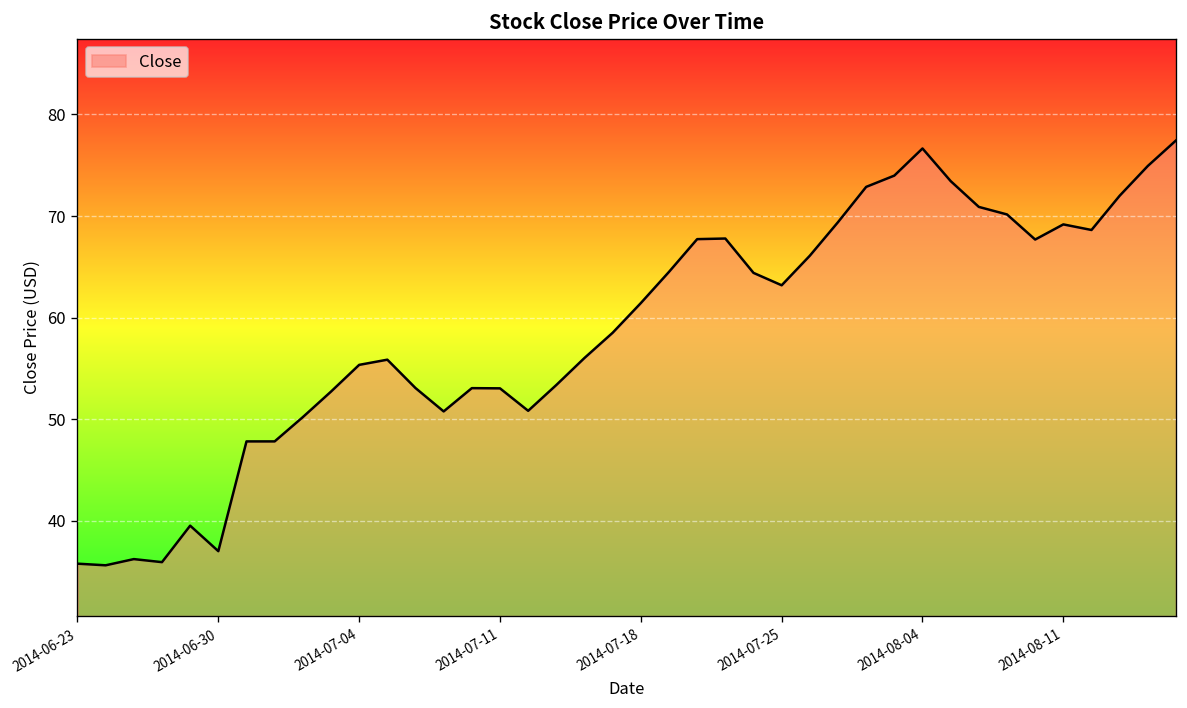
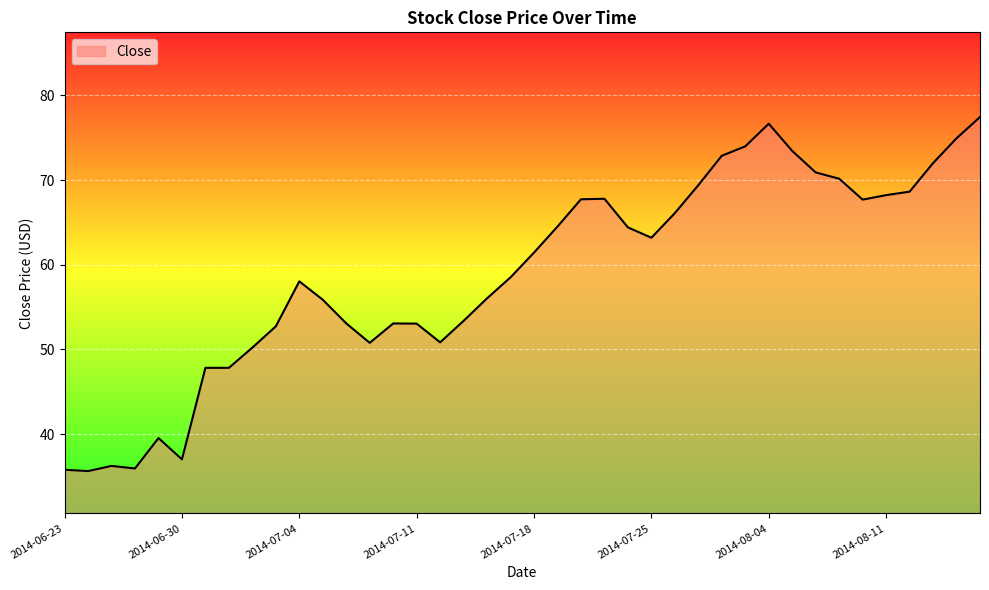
  {
    "2014-06-23": 36,
    "2014-06-30": 37,
-   "2014-07-04": 55,
+   "2014-07-04": 58,
    "2014-07-11": 53,
    "2014-07-18": 61,
    "2014-07-25": 63,
    "2014-08-04": 77,
-   "2014-08-11": 69
+   "2014-08-11": 68
  }
